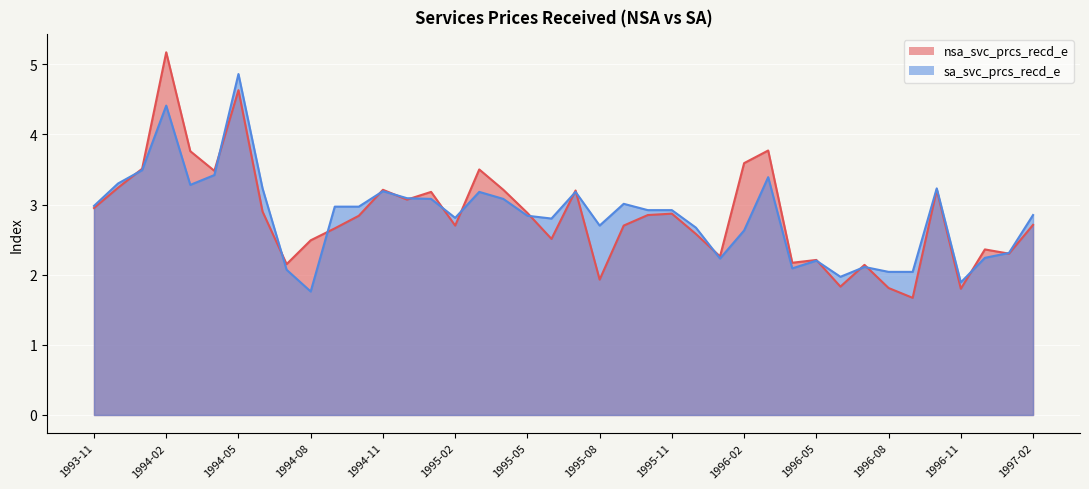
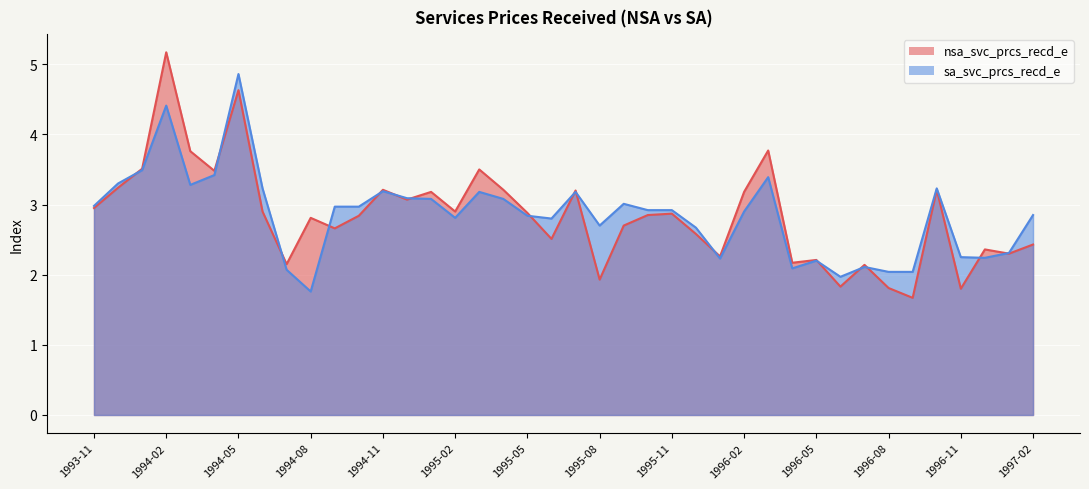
  {
    "nsa_svc_prcs_recd_e": {
      "1994-02": 5.2,
      "1994-05": 4.6,
-     "1994-08": 2.5,
-     "1995-02": 2.7,
+     "1994-08": 2.8,
+     "1995-02": 2.9,
      "1995-05": 2.9,
      "1995-08": 1.9,
      "1995-11": 2.9,
-     "1996-02": 3.6,
+     "1996-02": 3.2,
      "1996-08": 1.8,
      "1996-11": 1.8,
-     "1997-02": 2.7
+     "1997-02": 2.4
    },
    "sa_svc_prcs_recd_e": {
      "1994-02": 4.4,
      "1994-05": 4.9,
      "1994-08": 1.8,
      "1995-02": 2.8,
      "1995-05": 2.8,
      "1995-08": 2.7,
      "1995-11": 2.9,
-     "1996-02": 2.6,
+     "1996-02": 2.9,
      "1996-08": 2.0,
-     "1996-11": 1.9,
+     "1996-11": 2.3,
      "1997-02": 2.9
    }
  }
